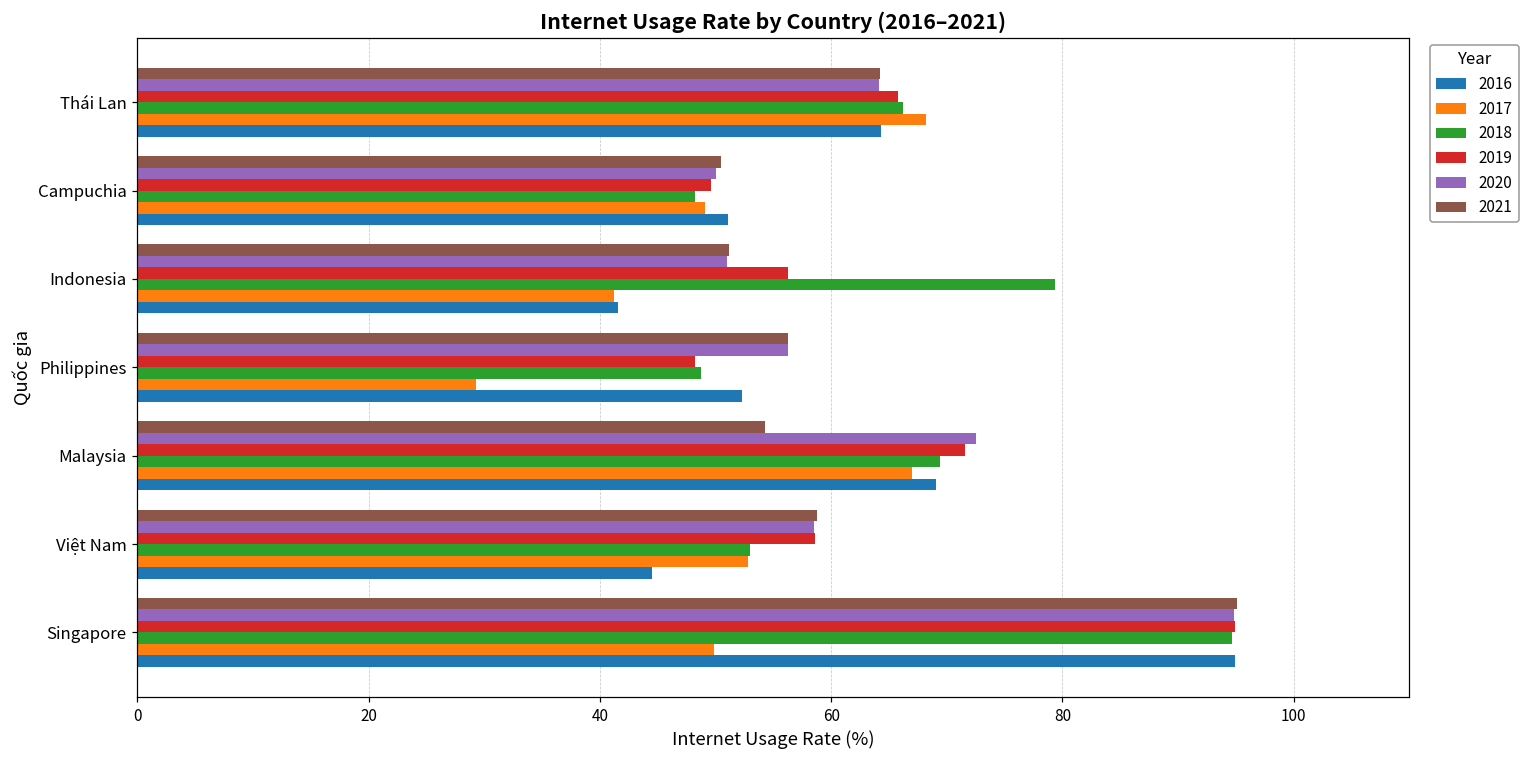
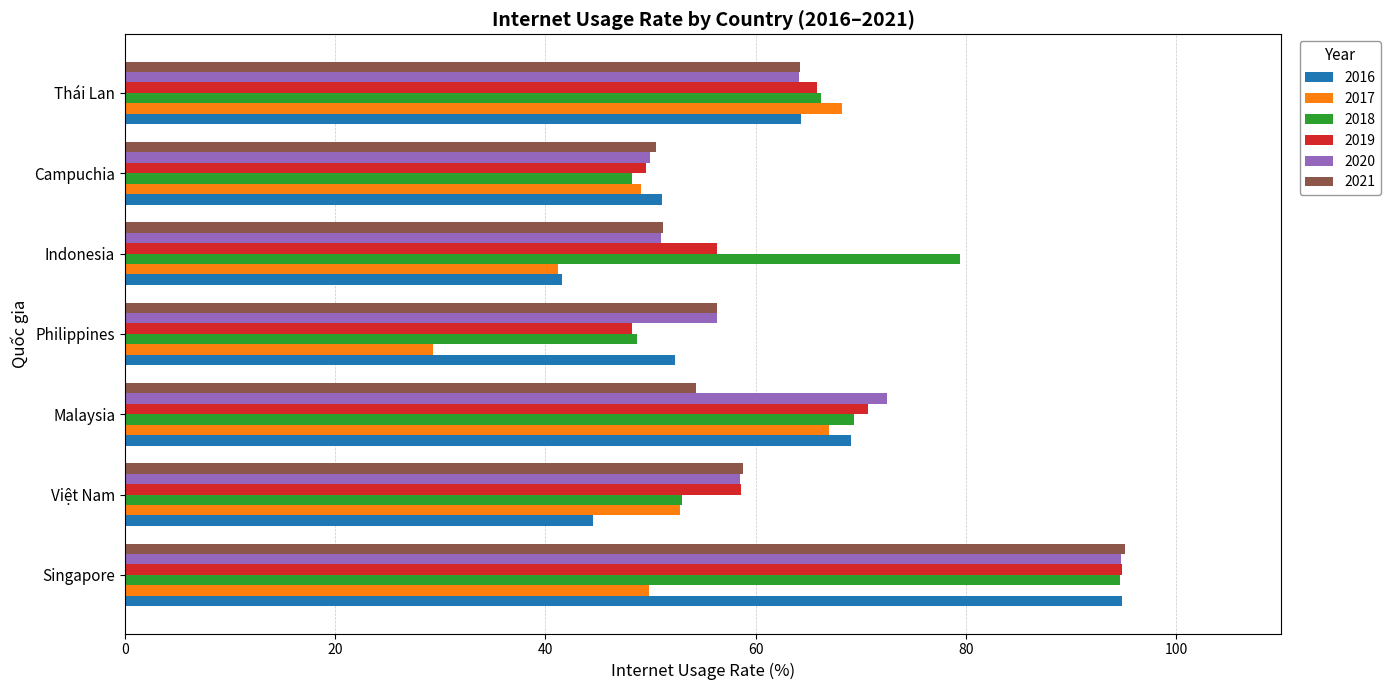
  {
    "2016": {
      "Thái Lan": 64.3,
      "Campuchia": 51.1,
      "Indonesia": 41.6,
      "Philippines": 52.3,
      "Malaysia": 69.1,
      "Việt Nam": 44.5,
      "Singapore": 94.9
    },
    "2017": {
      "Thái Lan": 68.2,
      "Campuchia": 49.1,
      "Indonesia": 41.2,
      "Philippines": 29.3,
      "Malaysia": 67.0,
      "Việt Nam": 52.8,
      "Singapore": 49.9
    },
    "2018": {
      "Thái Lan": 66.2,
      "Campuchia": 48.2,
      "Indonesia": 79.4,
      "Philippines": 48.7,
      "Malaysia": 69.4,
      "Việt Nam": 53.0,
      "Singapore": 94.7
    },
    "2019": {
      "Thái Lan": 65.8,
      "Campuchia": 49.6,
      "Indonesia": 56.3,
      "Philippines": 48.2,
-     "Malaysia": 71.6,
+     "Malaysia": 70.7,
      "Việt Nam": 58.6,
      "Singapore": 94.9
    },
    "2020": {
      "Thái Lan": 64.1,
      "Campuchia": 50.0,
      "Indonesia": 51.0,
      "Philippines": 56.3,
      "Malaysia": 72.5,
      "Việt Nam": 58.5,
      "Singapore": 94.8
    },
    "2021": {
      "Thái Lan": 64.2,
      "Campuchia": 50.5,
      "Indonesia": 51.2,
      "Philippines": 56.3,
      "Malaysia": 54.3,
      "Việt Nam": 58.8,
      "Singapore": 95.1
    }
  }
